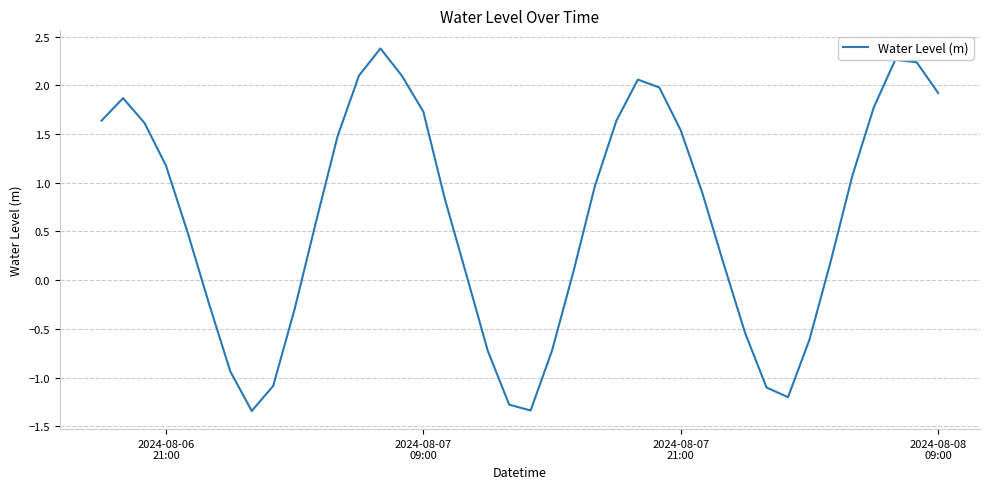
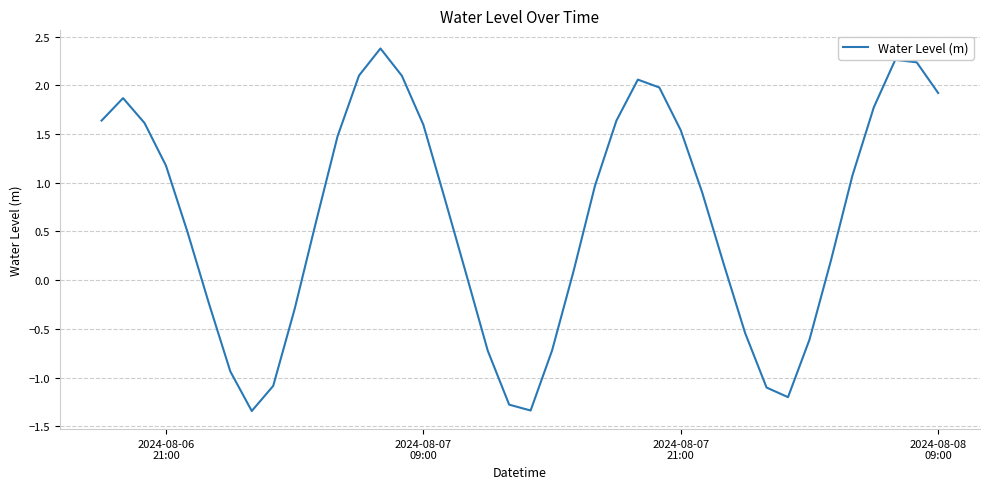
  {
    "2024-08-06 21:00": 1.2,
-   "2024-08-07 09:00": 1.7,
+   "2024-08-07 09:00": 1.6,
    "2024-08-07 21:00": 1.5,
    "2024-08-08 09:00": 1.9
  }
